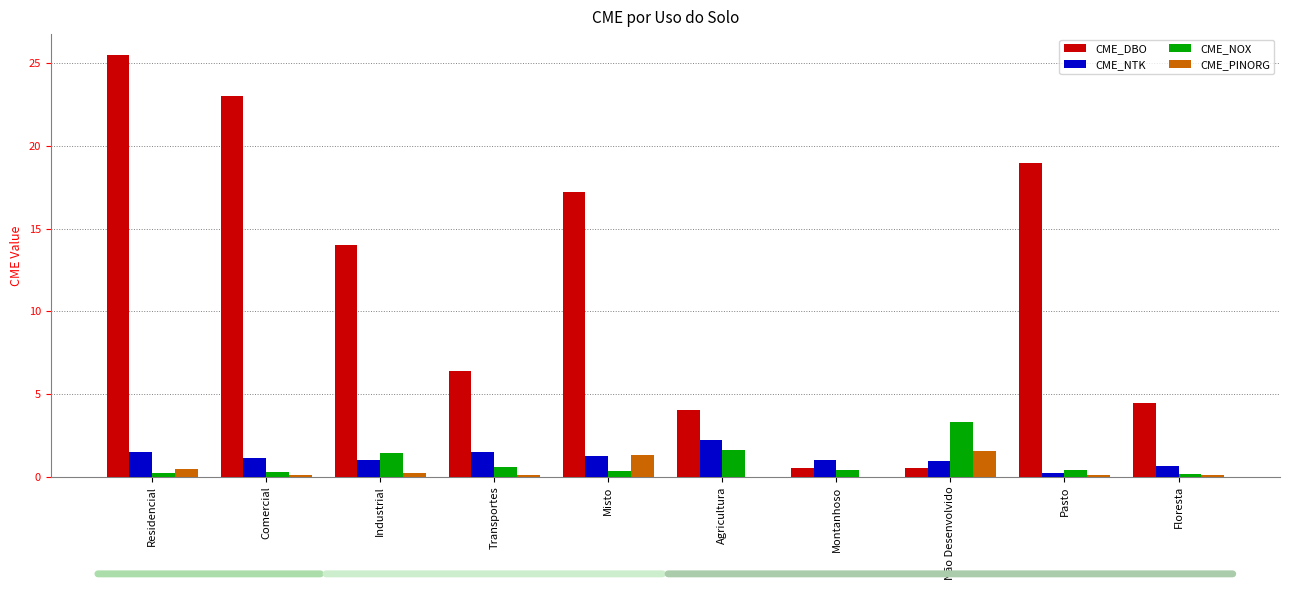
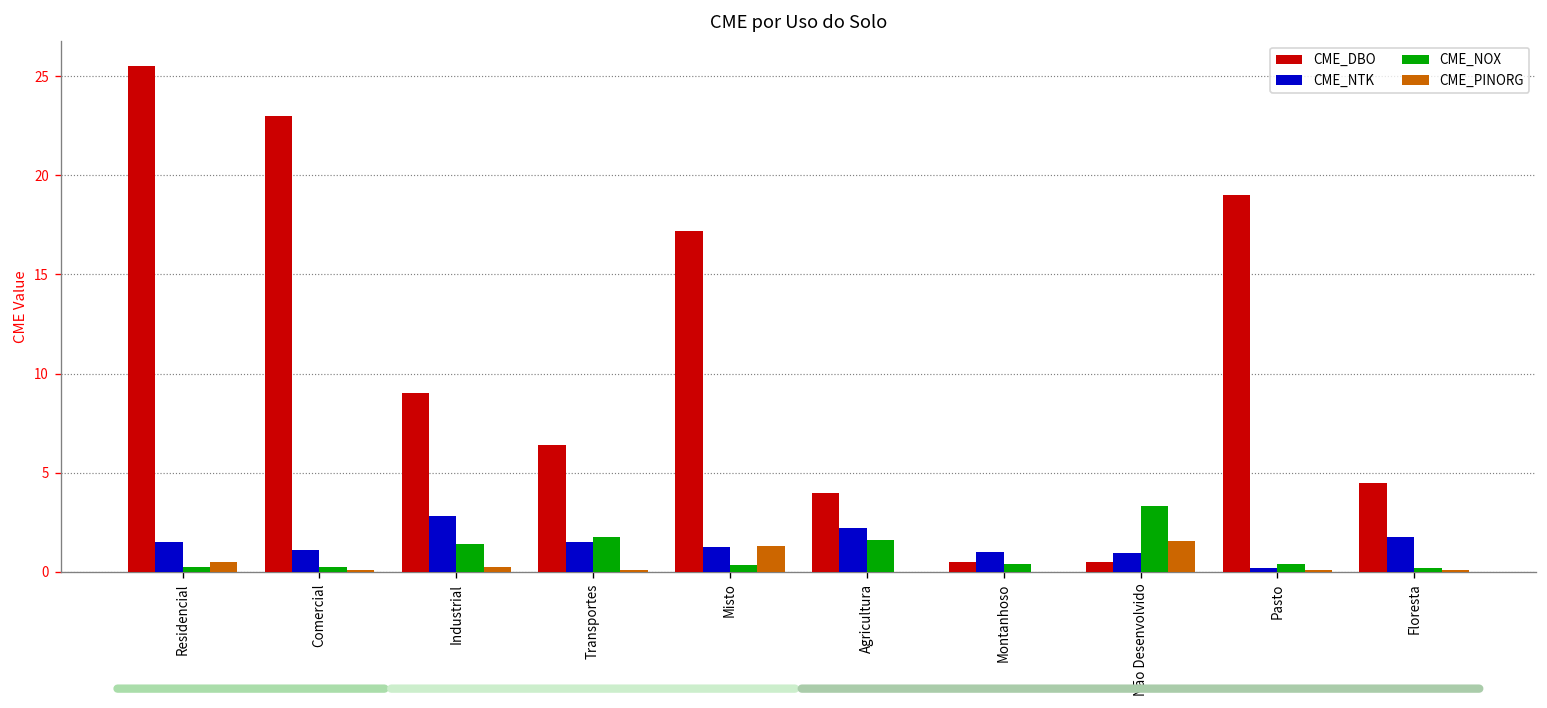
  {
    "CME_DBO": {
      "Residencial": 25.5,
      "Comercial": 23,
-     "Industrial": 14,
+     "Industrial": 9,
      "Transportes": 6.4,
      "Misto": 17.2,
      "Agricultura": 4,
      "Montanhoso": 0.5,
      "Não Desenvolvido": 0.5,
      "Pasto": 19,
      "Floresta": 4.5
    },
    "CME_NTK": {
      "Residencial": 1.5,
      "Comercial": 1.1,
-     "Industrial": 1.0,
+     "Industrial": 2.8,
      "Transportes": 1.5,
      "Misto": 1.3,
      "Agricultura": 2.2,
      "Montanhoso": 1.0,
      "Não Desenvolvido": 1.0,
      "Pasto": 0.2,
-     "Floresta": 0.6
+     "Floresta": 1.8
    },
    "CME_NOX": {
      "Residencial": 0.2,
      "Comercial": 0.3,
      "Industrial": 1.4,
-     "Transportes": 0.6,
+     "Transportes": 1.8,
      "Misto": 0.3,
      "Agricultura": 1.6,
      "Montanhoso": 0.4,
      "Não Desenvolvido": 3.3,
      "Pasto": 0.4,
      "Floresta": 0.2
    },
    "CME_PINORG": {
      "Residencial": 0.5,
      "Industrial": 0.2,
      "Misto": 1.3,
      "Agricultura": 0.0,
      "Montanhoso": 0.0,
      "Não Desenvolvido": 1.6
    }
  }
